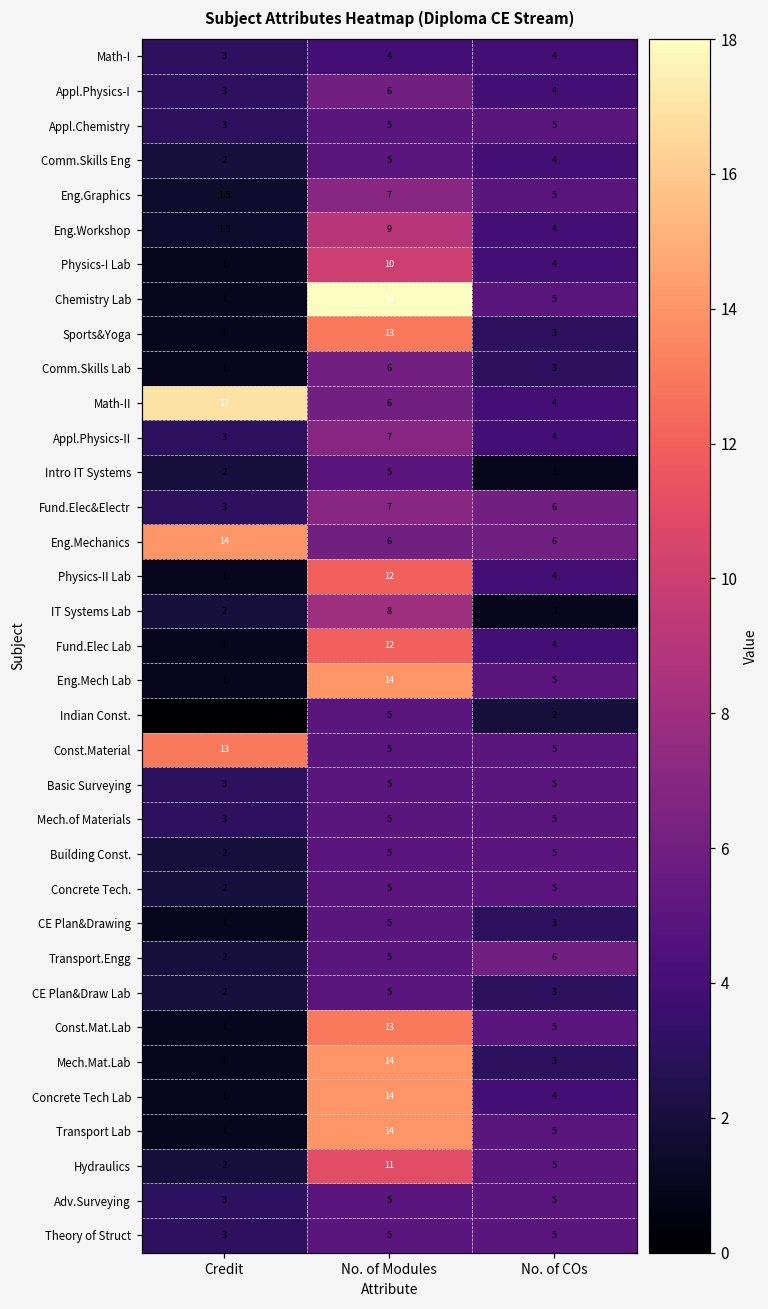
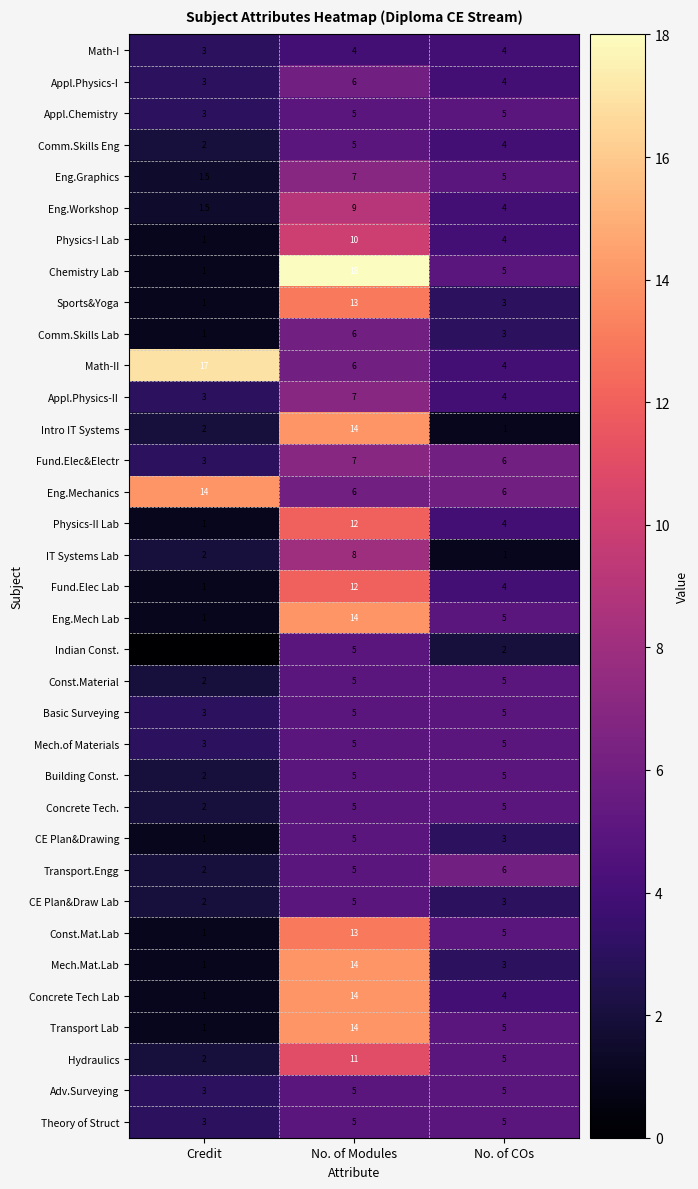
  {
    "Math-I": {
      "Credit": 3,
      "No. of Modules": 4,
      "No. of COs": 4
    },
    "Appl.Physics-I": {
      "Credit": 3,
      "No. of Modules": 6,
      "No. of COs": 4
    },
    "Appl.Chemistry": {
      "Credit": 3,
      "No. of Modules": 5,
      "No. of COs": 5
    },
    "Comm.Skills Eng": {
      "Credit": 2,
      "No. of Modules": 5,
      "No. of COs": 4
    },
    "Eng.Graphics": {
      "No. of Modules": 7,
      "No. of COs": 5
    },
    "Eng.Workshop": {
      "No. of Modules": 9,
      "No. of COs": 4
    },
    "Physics-I Lab": {
      "No. of Modules": 10,
      "No. of COs": 4
    },
    "Chemistry Lab": {
      "No. of Modules": 18,
      "No. of COs": 5
    },
    "Sports&Yoga": {
      "No. of Modules": 13,
      "No. of COs": 3
    },
    "Comm.Skills Lab": {
      "No. of Modules": 6,
      "No. of COs": 3
    },
    "Math-II": {
      "Credit": 17,
      "No. of Modules": 6,
      "No. of COs": 4
    },
    "Appl.Physics-II": {
      "Credit": 3,
      "No. of Modules": 7,
      "No. of COs": 4
    },
    "Intro IT Systems": {
      "Credit": 2,
-     "No. of Modules": 5
+     "No. of Modules": 14
    },
    "Fund.Elec&Electr": {
      "Credit": 3,
      "No. of Modules": 7,
      "No. of COs": 6
    },
    "Eng.Mechanics": {
      "Credit": 14,
      "No. of Modules": 6,
      "No. of COs": 6
    },
    "Physics-II Lab": {
      "No. of Modules": 12,
      "No. of COs": 4
    },
    "IT Systems Lab": {
      "Credit": 2,
      "No. of Modules": 8
    },
    "Fund.Elec Lab": {
      "No. of Modules": 12,
      "No. of COs": 4
    },
    "Eng.Mech Lab": {
      "No. of Modules": 14,
      "No. of COs": 5
    },
    "Indian Const.": {
      "No. of Modules": 5,
      "No. of COs": 2
    },
    "Const.Material": {
-     "Credit": 13,
+     "Credit": 2,
      "No. of Modules": 5,
      "No. of COs": 5
    },
    "Basic Surveying": {
      "Credit": 3,
      "No. of Modules": 5,
      "No. of COs": 5
    },
    "Mech.of Materials": {
      "Credit": 3,
      "No. of Modules": 5,
      "No. of COs": 5
    },
    "Building Const.": {
      "Credit": 2,
      "No. of Modules": 5,
      "No. of COs": 5
    },
    "Concrete Tech.": {
      "Credit": 2,
      "No. of Modules": 5,
      "No. of COs": 5
    },
    "CE Plan&Drawing": {
      "No. of Modules": 5,
      "No. of COs": 3
    },
    "Transport.Engg": {
      "Credit": 2,
      "No. of Modules": 5,
      "No. of COs": 6
    },
    "CE Plan&Draw Lab": {
      "Credit": 2,
      "No. of Modules": 5,
      "No. of COs": 3
    },
    "Const.Mat.Lab": {
      "No. of Modules": 13,
      "No. of COs": 5
    },
    "Mech.Mat.Lab": {
      "No. of Modules": 14,
      "No. of COs": 3
    },
    "Concrete Tech Lab": {
      "No. of Modules": 14,
      "No. of COs": 4
    },
    "Transport Lab": {
      "No. of Modules": 14,
      "No. of COs": 5
    },
    "Hydraulics": {
      "Credit": 2,
      "No. of Modules": 11,
      "No. of COs": 5
    },
    "Adv.Surveying": {
      "Credit": 3,
      "No. of Modules": 5,
      "No. of COs": 5
    },
    "Theory of Struct": {
      "Credit": 3,
      "No. of Modules": 5,
      "No. of COs": 5
    }
  }
